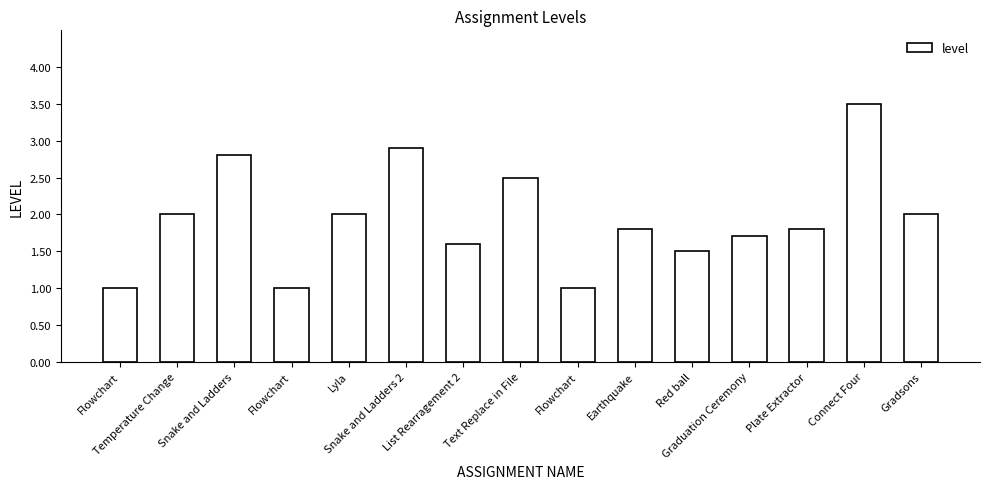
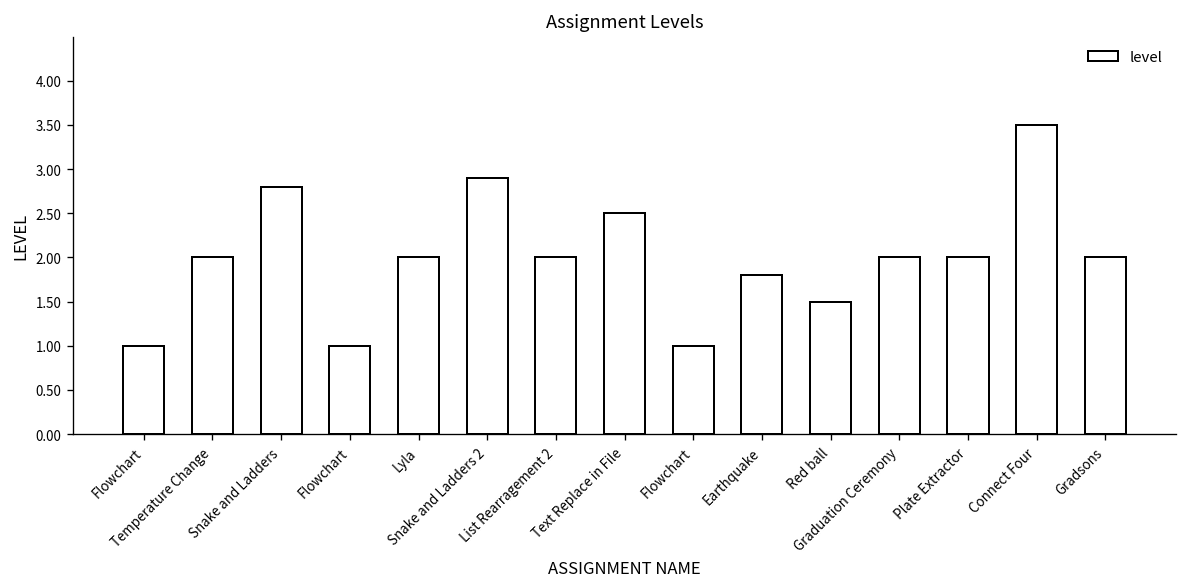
  {
    "Temperature Change": 2.0,
    "Snake and Ladders": 2.8,
    "Lyla": 2.0,
    "Snake and Ladders 2": 2.9,
-   "List Rearragement 2": 1.6,
+   "List Rearragement 2": 2.0,
    "Text Replace in File": 2.5,
    "Earthquake": 1.8,
    "Red ball": 1.5,
-   "Graduation Ceremony": 1.7,
-   "Plate Extractor": 1.8,
+   "Graduation Ceremony": 2.0,
+   "Plate Extractor": 2.0,
    "Connect Four": 3.5,
    "Gradsons": 2.0
  }
